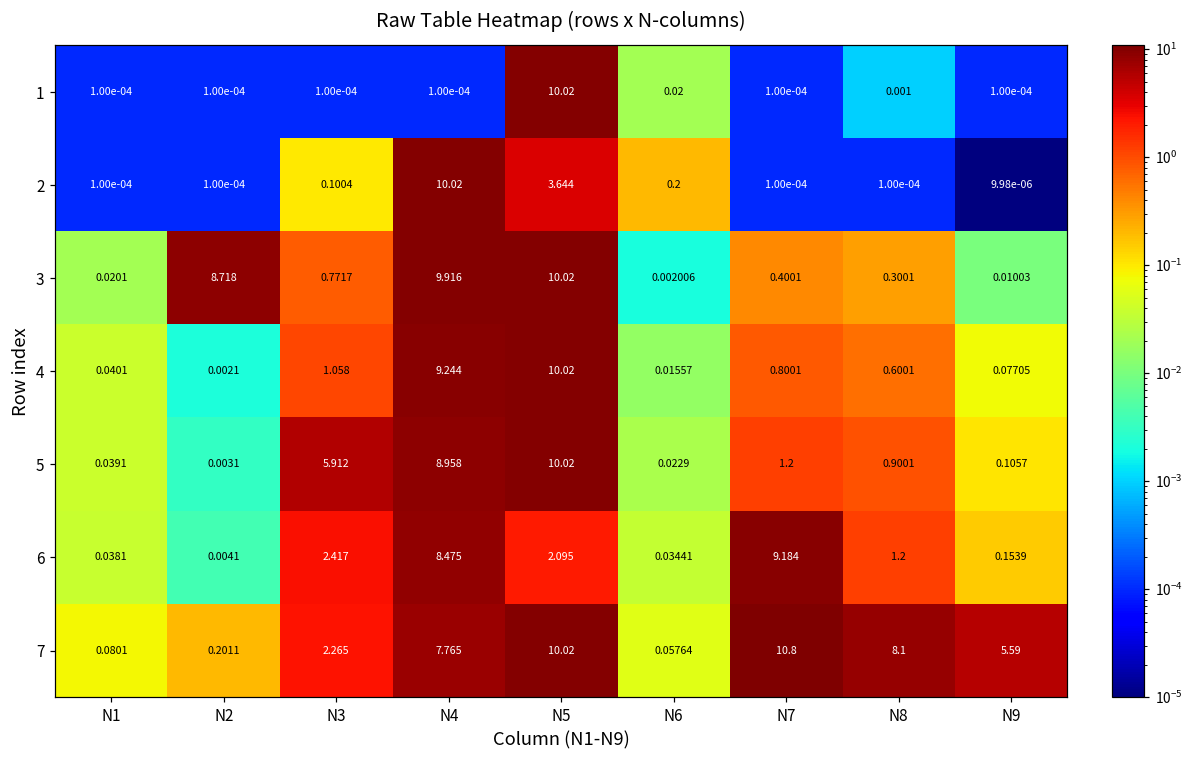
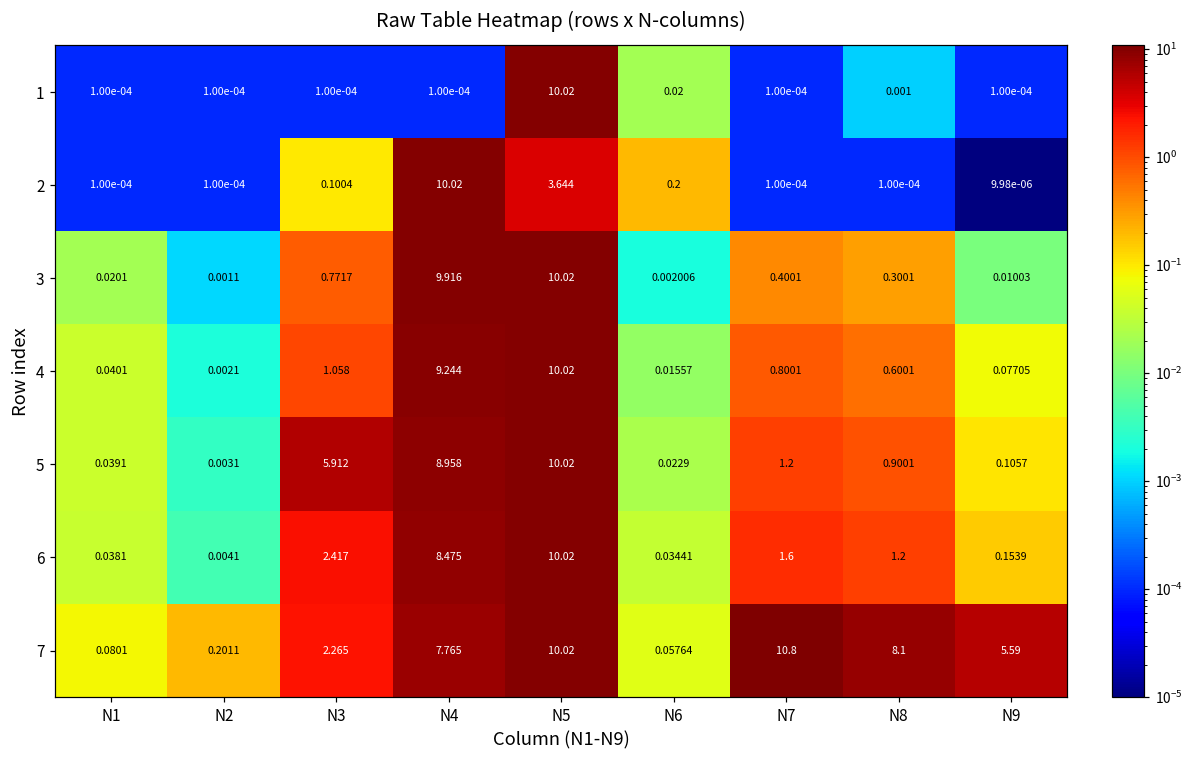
  {
    "1": {
      "N1": "1.00e-04",
      "N2": "1.00e-04",
      "N3": "1.00e-04",
      "N4": "1.00e-04",
      "N5": "10.02",
      "N6": "0.02",
      "N7": "1.00e-04",
      "N8": "0.001",
      "N9": "1.00e-04"
    },
    "2": {
      "N1": "1.00e-04",
      "N2": "1.00e-04",
      "N3": "0.1004",
      "N4": "10.02",
      "N5": "3.644",
      "N6": "0.2",
      "N7": "1.00e-04",
      "N8": "1.00e-04",
      "N9": "9.98e-06"
    },
    "3": {
      "N1": "0.0201",
-     "N2": "8.718",
+     "N2": "0.0011",
      "N3": "0.7717",
      "N4": "9.916",
      "N5": "10.02",
      "N6": "0.002006",
      "N7": "0.4001",
      "N8": "0.3001",
      "N9": "0.01003"
    },
    "4": {
      "N1": "0.0401",
      "N2": "0.0021",
      "N3": "1.058",
      "N4": "9.244",
      "N5": "10.02",
      "N6": "0.01557",
      "N7": "0.8001",
      "N8": "0.6001",
      "N9": "0.07705"
    },
    "5": {
      "N1": "0.0391",
      "N2": "0.0031",
      "N3": "5.912",
      "N4": "8.958",
      "N5": "10.02",
      "N6": "0.0229",
      "N7": "1.2",
      "N8": "0.9001",
      "N9": "0.1057"
    },
    "6": {
      "N1": "0.0381",
      "N2": "0.0041",
      "N3": "2.417",
      "N4": "8.475",
-     "N5": "2.095",
+     "N5": "10.02",
      "N6": "0.03441",
-     "N7": "9.184",
+     "N7": "1.6",
      "N8": "1.2",
      "N9": "0.1539"
    },
    "7": {
      "N1": "0.0801",
      "N2": "0.2011",
      "N3": "2.265",
      "N4": "7.765",
      "N5": "10.02",
      "N6": "0.05764",
      "N7": "10.8",
      "N8": "8.1",
      "N9": "5.59"
    }
  }
